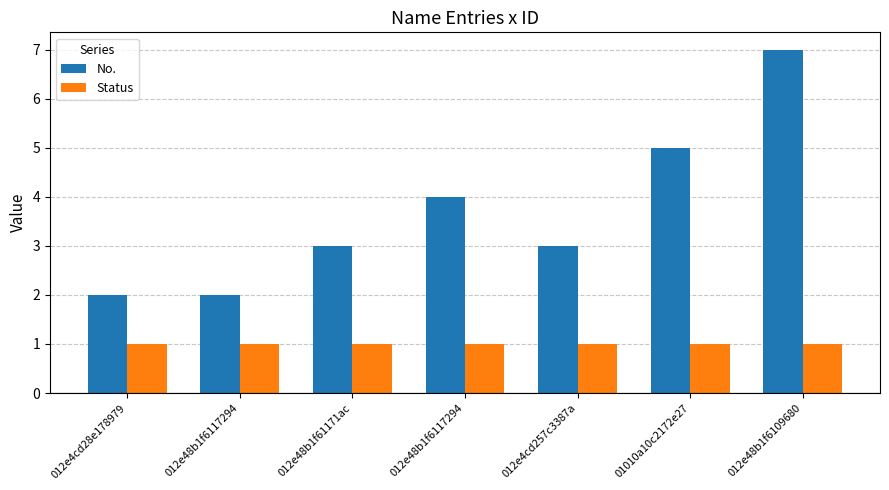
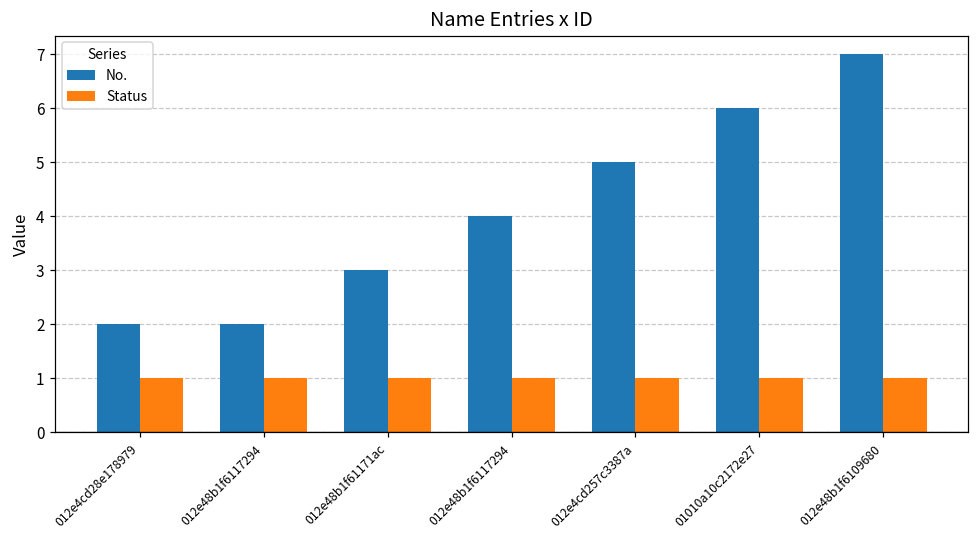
  {
    "No.": {
      "012e4cd28e178979": 2,
      "012e48b1f61171ac": 3,
-     "012e4cd257c3387a": 3,
-     "01010a10c2172e27": 5,
+     "012e4cd257c3387a": 5,
+     "01010a10c2172e27": 6,
      "012e48b1f6109680": 7
    },
    "Status": {
      "012e4cd28e178979": 1,
      "012e48b1f61171ac": 1,
      "012e4cd257c3387a": 1,
      "01010a10c2172e27": 1,
      "012e48b1f6109680": 1
    }
  }
